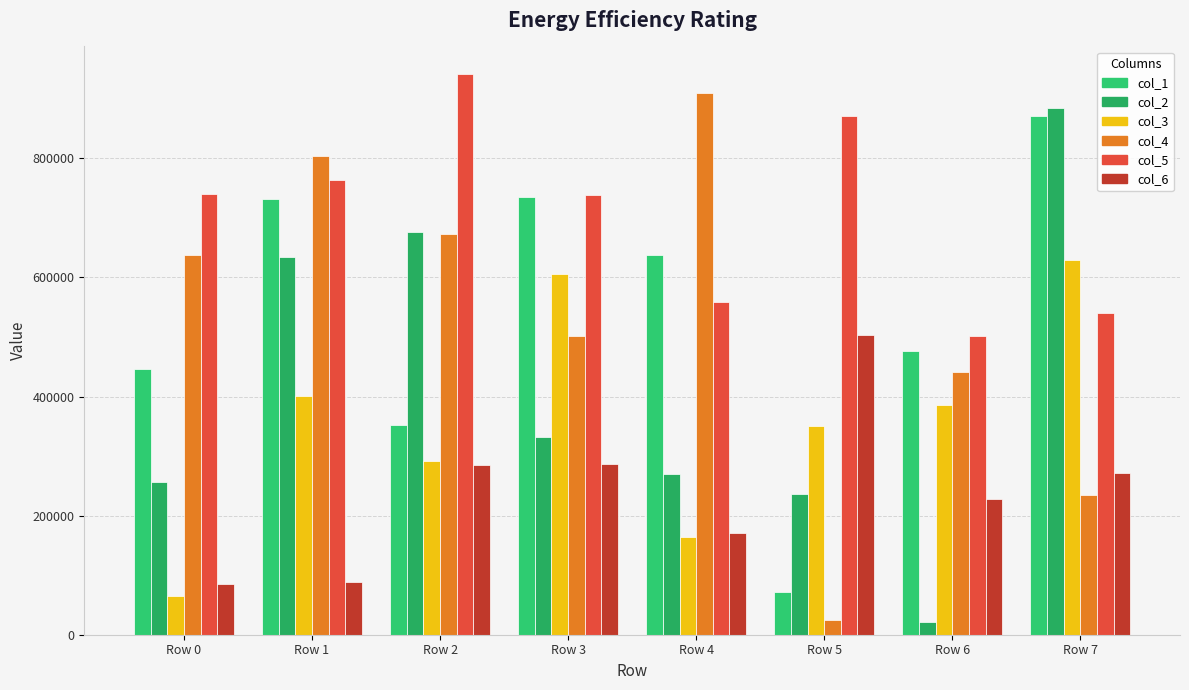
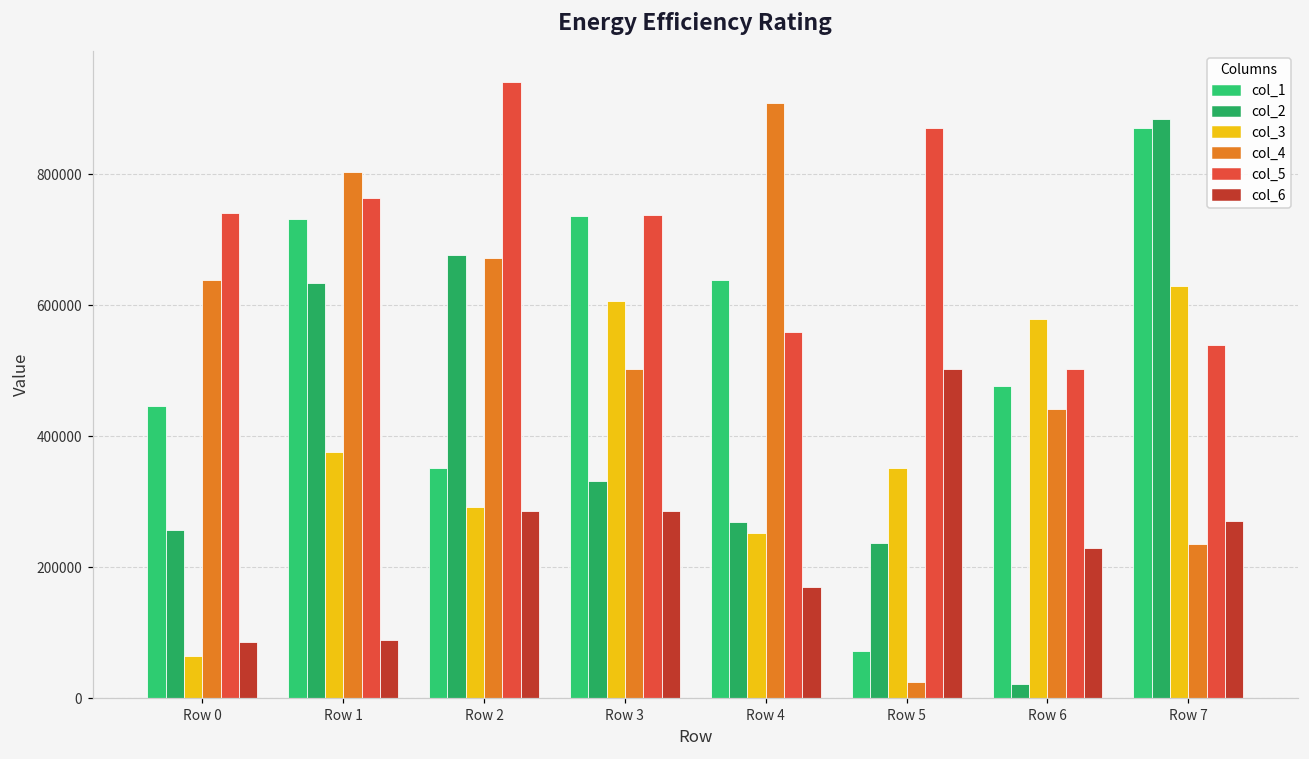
  {
    "col_3": {
      "Row 0": 60000,
-     "Row 1": 400000,
+     "Row 1": 380000,
      "Row 2": 290000,
      "Row 3": 610000,
-     "Row 4": 160000,
+     "Row 4": 250000,
      "Row 5": 350000,
-     "Row 6": 390000,
+     "Row 6": 580000,
      "Row 7": 630000
    }
  }
